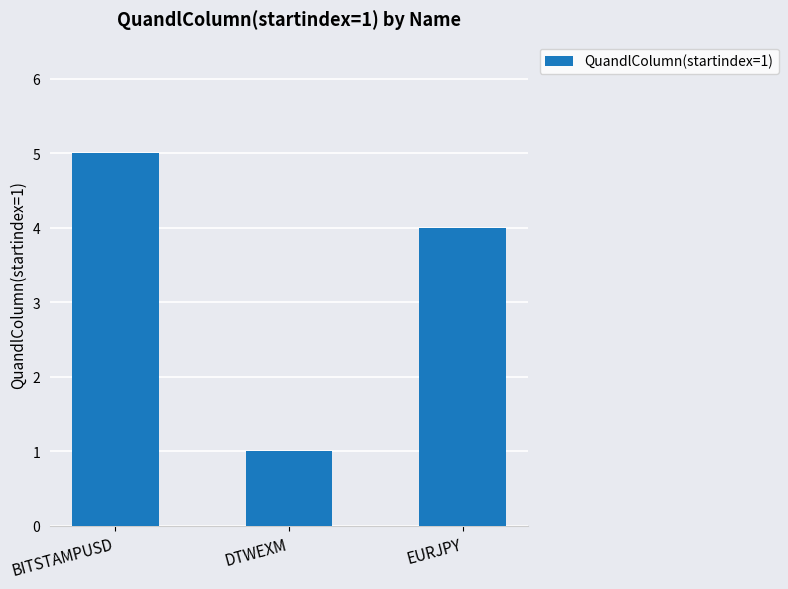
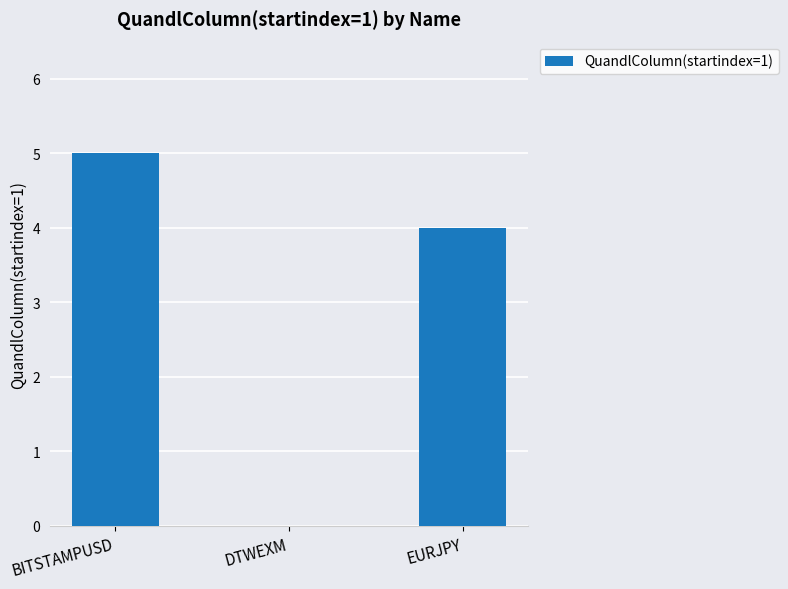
  {
    "BITSTAMPUSD": 5,
-   "DTWEXM": 1,
+   "DTWEXM": 0,
    "EURJPY": 4
  }
